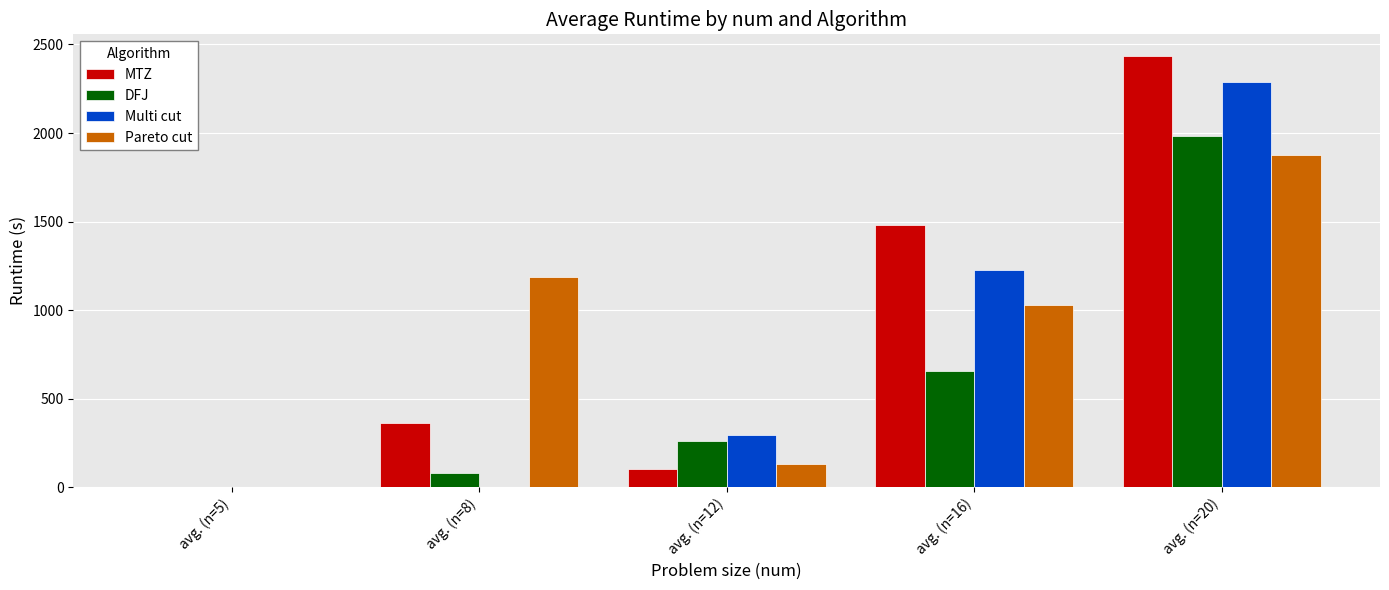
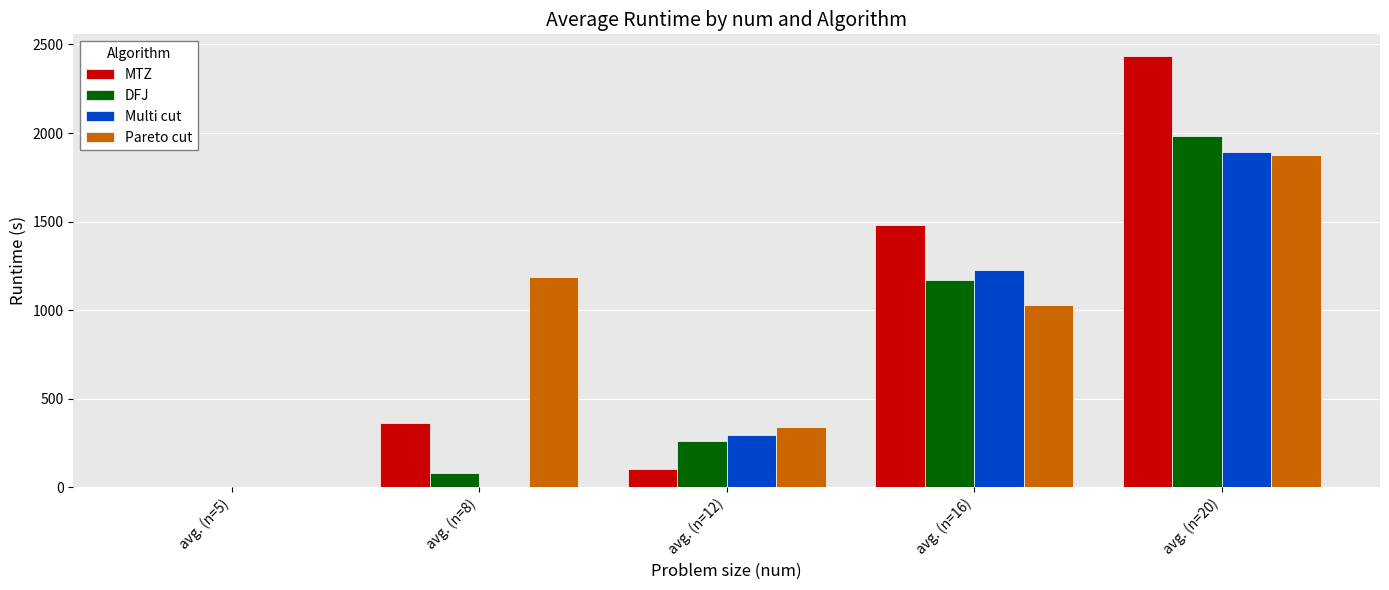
  {
    "MTZ": {
      "avg. (n=8)": 360,
      "avg. (n=12)": 100,
      "avg. (n=16)": 1480,
      "avg. (n=20)": 2440
    },
    "DFJ": {
      "avg. (n=8)": 80,
      "avg. (n=12)": 260,
-     "avg. (n=16)": 660,
+     "avg. (n=16)": 1170,
      "avg. (n=20)": 1980
    },
    "Multi cut": {
      "avg. (n=12)": 300,
      "avg. (n=16)": 1230,
-     "avg. (n=20)": 2290
+     "avg. (n=20)": 1890
    },
    "Pareto cut": {
      "avg. (n=8)": 1190,
-     "avg. (n=12)": 130,
+     "avg. (n=12)": 340,
      "avg. (n=16)": 1030,
      "avg. (n=20)": 1870
    }
  }
